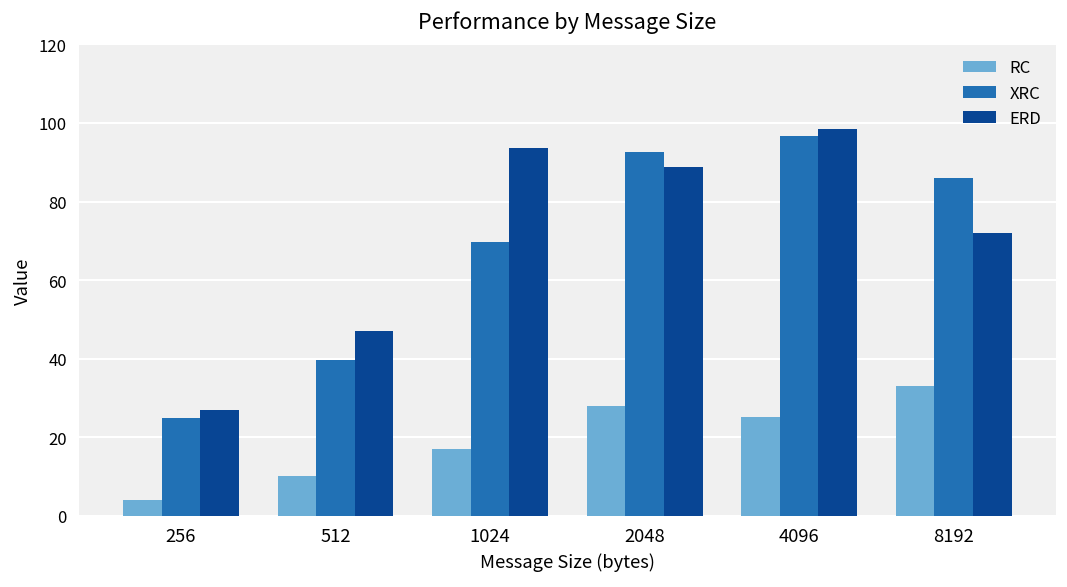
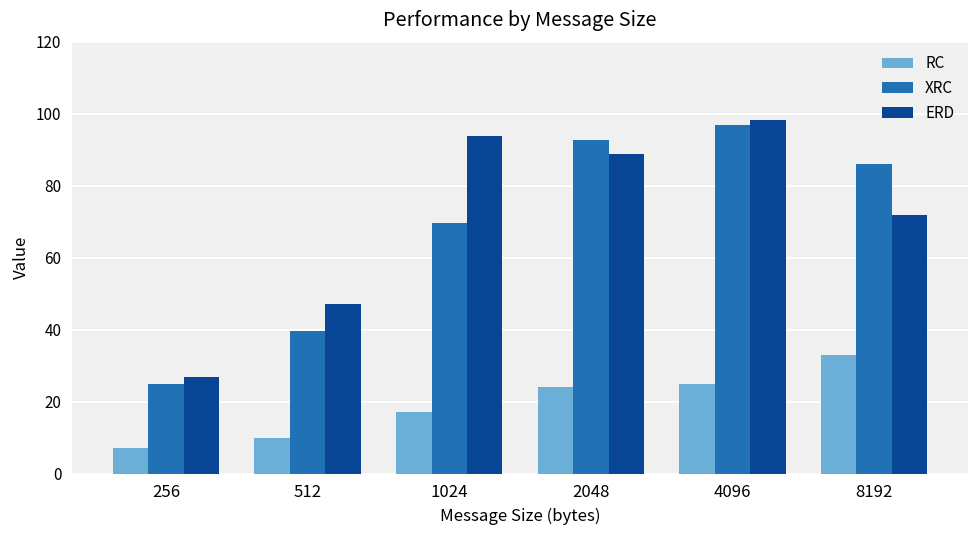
  {
    "RC": {
-     "256": 4,
+     "256": 7,
      "512": 10,
      "1024": 17,
-     "2048": 28,
+     "2048": 24,
      "4096": 25,
      "8192": 33
    },
    "XRC": {
      "256": 25,
      "512": 40,
      "1024": 70,
      "2048": 93,
      "4096": 97,
      "8192": 86
    },
    "ERD": {
      "256": 27,
      "512": 47,
      "1024": 94,
      "2048": 89,
      "4096": 98,
      "8192": 72
    }
  }
